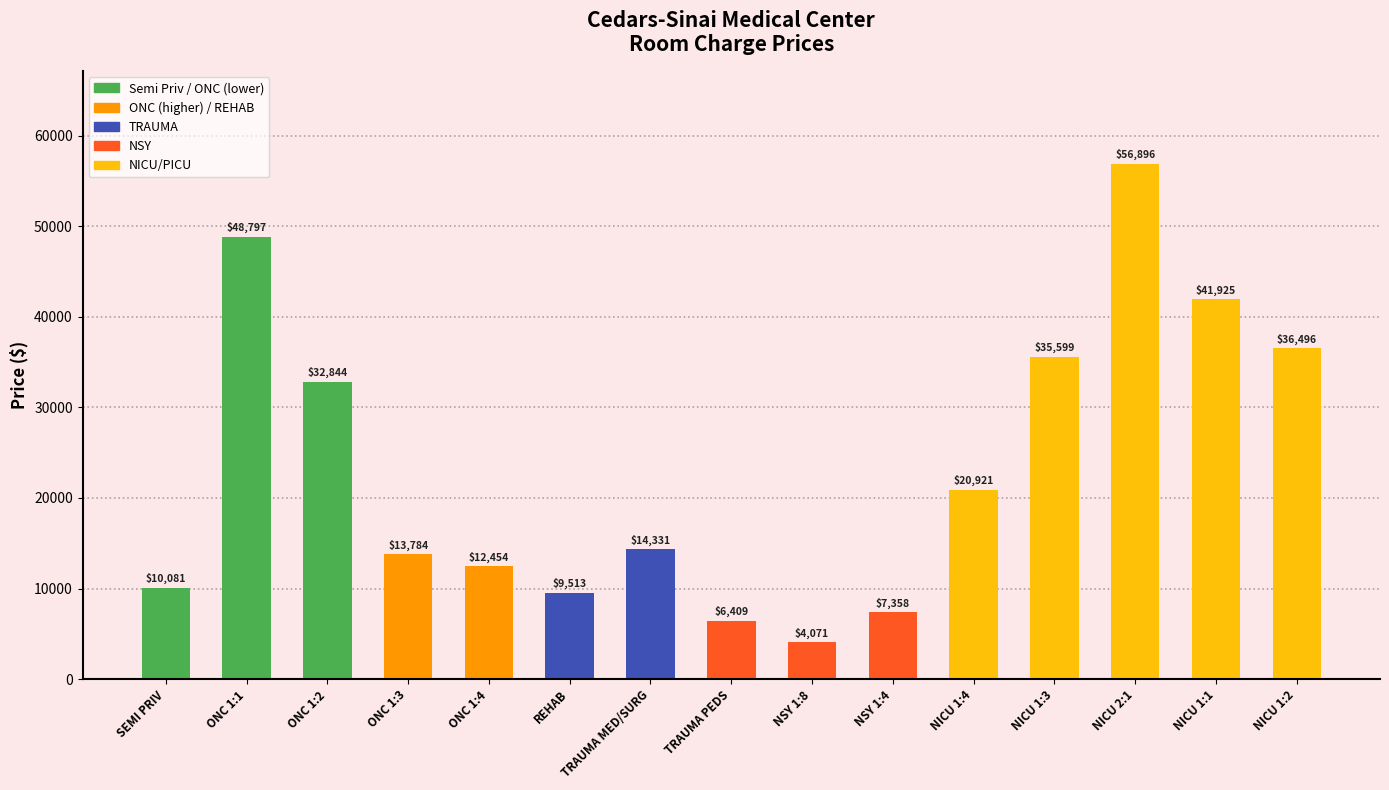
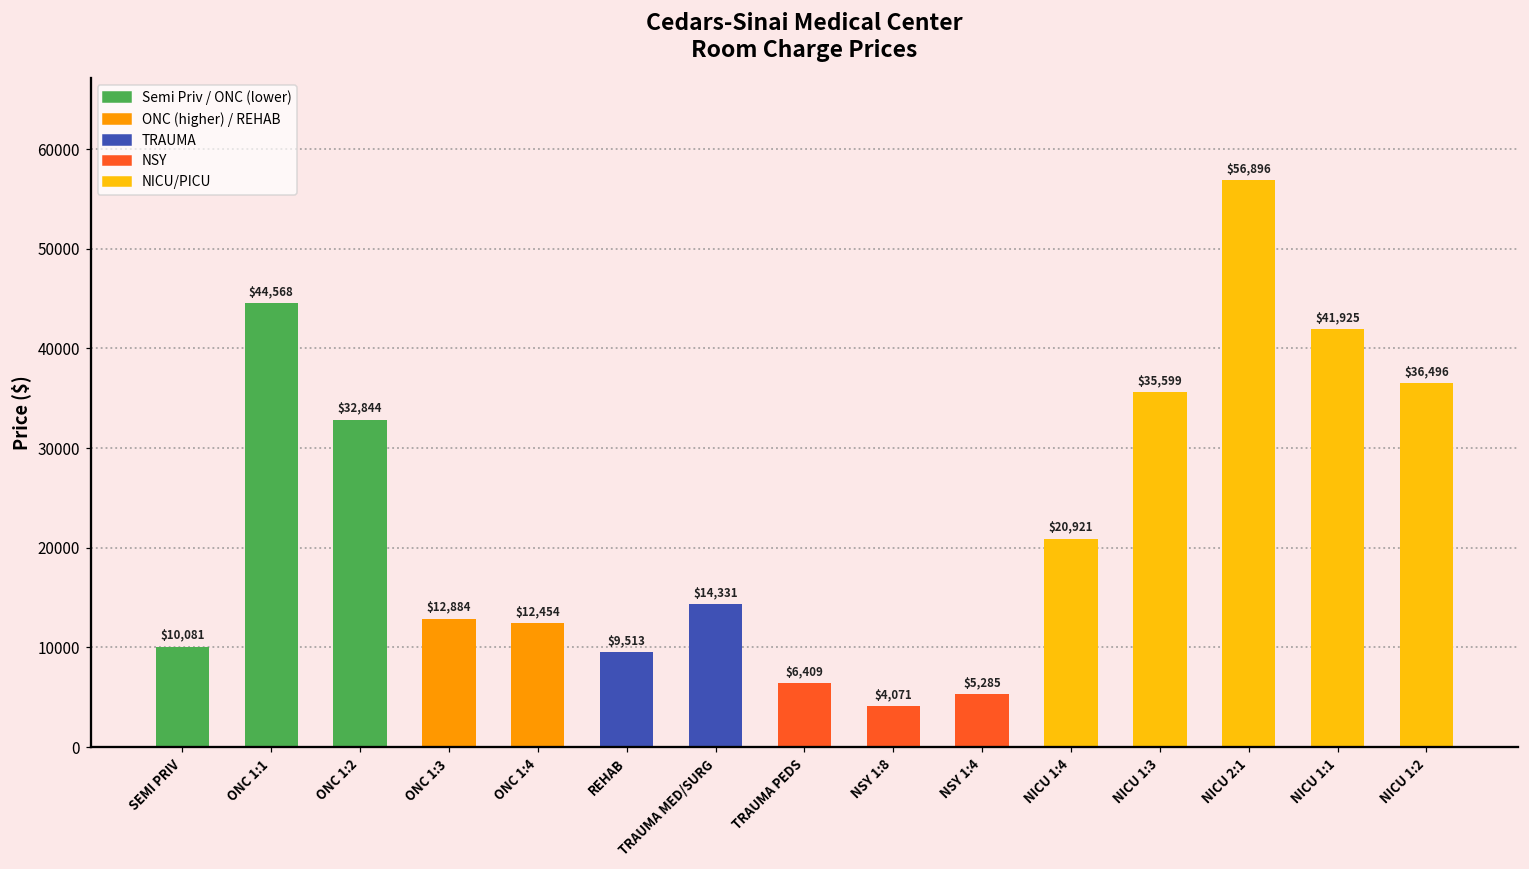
  {
    "SEMI PRIV": "$10,081",
-   "ONC 1:1": "$48,797",
+   "ONC 1:1": "$44,568",
    "ONC 1:2": "$32,844",
-   "ONC 1:3": "$13,784",
+   "ONC 1:3": "$12,884",
    "ONC 1:4": "$12,454",
    "REHAB": "$9,513",
    "TRAUMA MED/SURG": "$14,331",
    "TRAUMA PEDS": "$6,409",
    "NSY 1:8": "$4,071",
-   "NSY 1:4": "$7,358",
+   "NSY 1:4": "$5,285",
    "NICU 1:4": "$20,921",
    "NICU 1:3": "$35,599",
    "NICU 2:1": "$56,896",
    "NICU 1:1": "$41,925",
    "NICU 1:2": "$36,496"
  }
